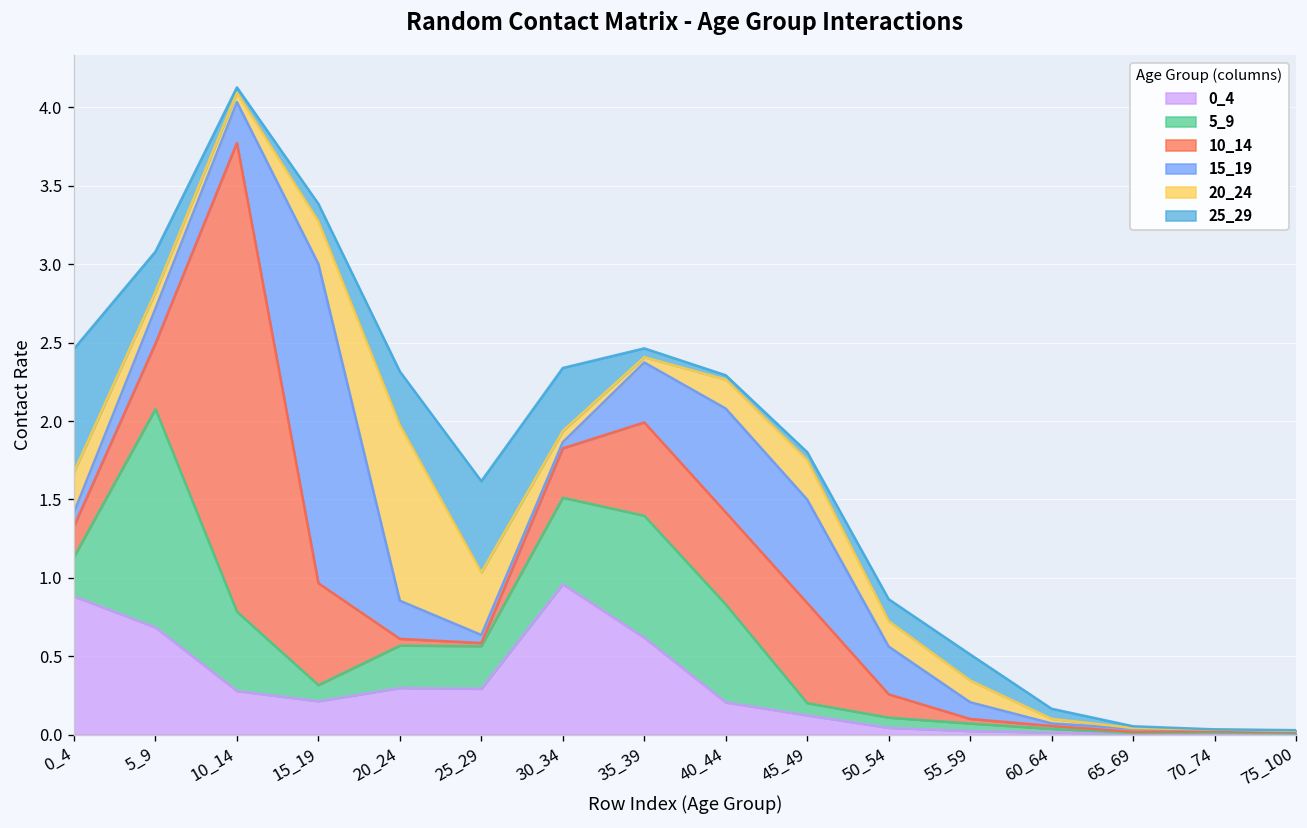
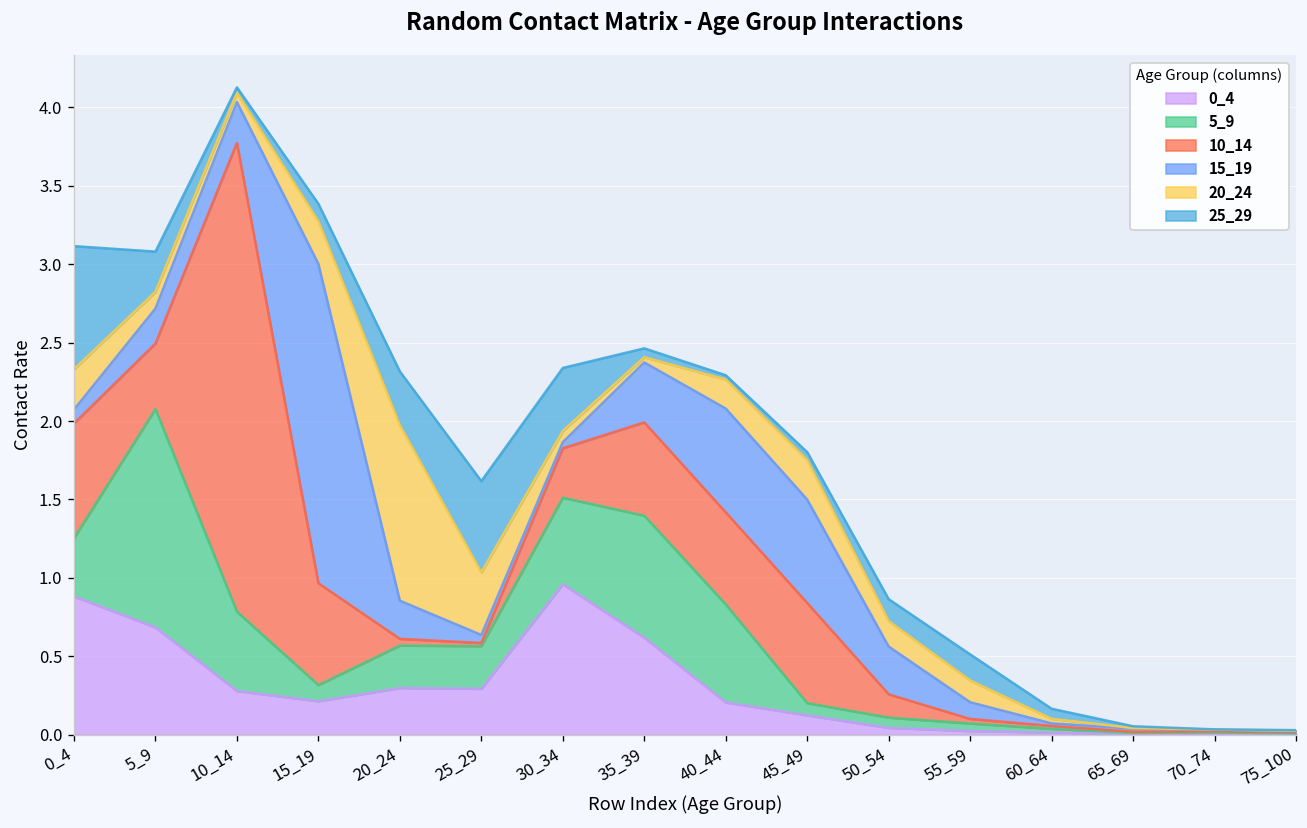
  {
    "0_4": {
      "0_4": 0.88,
      "5_9": 0.68,
      "10_14": 0.28,
      "15_19": 0.21,
      "20_24": 0.30,
      "25_29": 0.29,
      "30_34": 0.96,
      "35_39": 0.62,
      "40_44": 0.21,
      "45_49": 0.12,
      "50_54": 0.04,
      "55_59": 0.02,
      "60_64": 0.01
    },
    "5_9": {
-     "0_4": 0.25,
+     "0_4": 0.37,
      "5_9": 1.39,
      "10_14": 0.51,
      "15_19": 0.10,
      "20_24": 0.27,
      "25_29": 0.27,
      "30_34": 0.55,
      "35_39": 0.78,
      "40_44": 0.62,
      "45_49": 0.08,
      "50_54": 0.07,
      "55_59": 0.05
    },
    "10_14": {
-     "0_4": 0.20,
+     "0_4": 0.73,
      "5_9": 0.42,
      "10_14": 2.99,
      "15_19": 0.65,
      "20_24": 0.04,
      "25_29": 0.02,
      "30_34": 0.31,
      "35_39": 0.59,
      "40_44": 0.59,
      "45_49": 0.64,
      "50_54": 0.15,
      "55_59": 0.03
    },
    "20_24": {
      "0_4": 0.26,
      "5_9": 0.11,
      "10_14": 0.06,
      "15_19": 0.27,
      "20_24": 1.12,
      "25_29": 0.40,
      "30_34": 0.07,
      "35_39": 0.03,
      "40_44": 0.19,
      "45_49": 0.25,
      "50_54": 0.16,
      "55_59": 0.14,
      "60_64": 0.03
    }
  }
